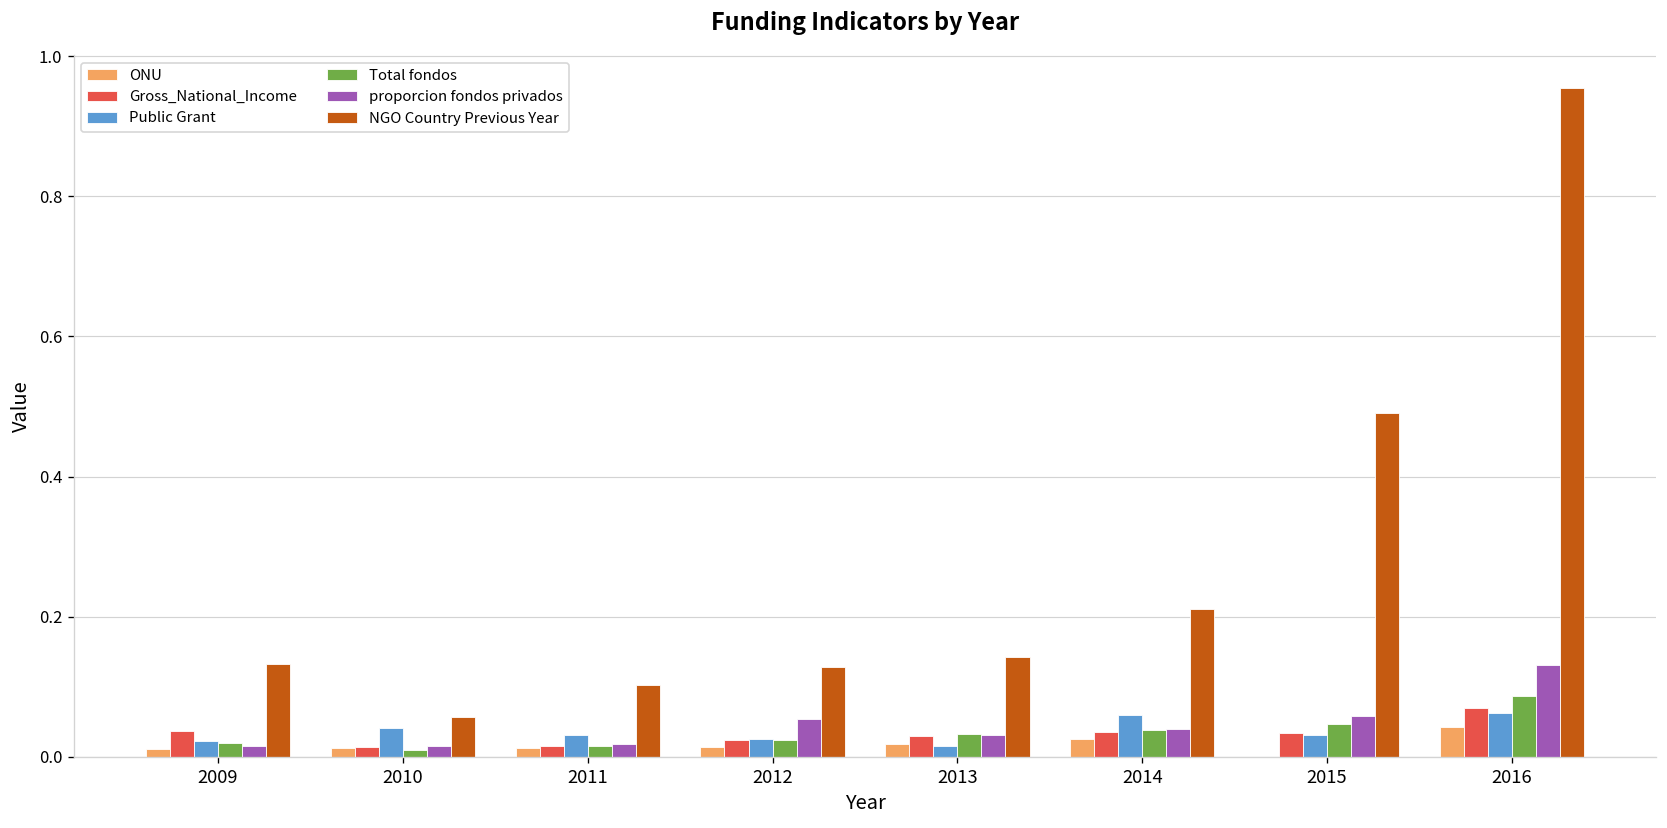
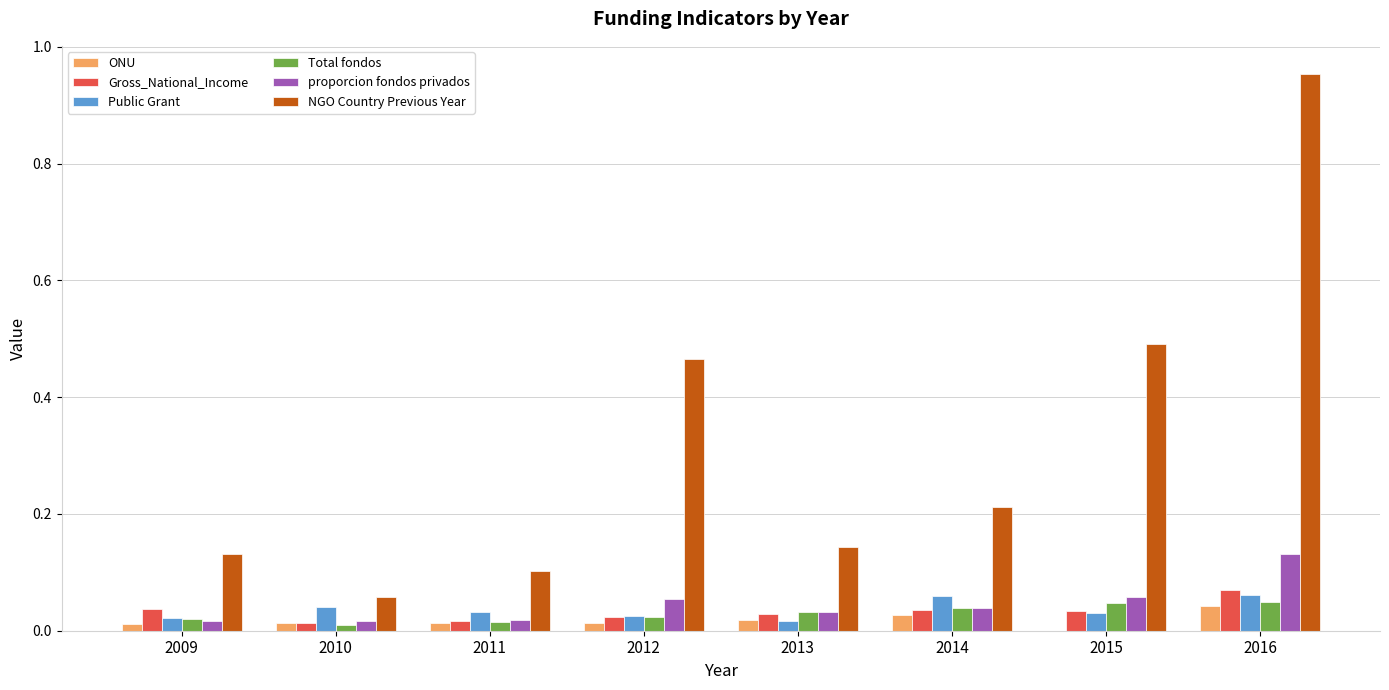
  {
    "ONU": {
      "2009": 0.01,
      "2010": 0.01,
      "2011": 0.01,
      "2012": 0.01,
      "2013": 0.02,
      "2014": 0.03,
      "2015": 0.00,
      "2016": 0.04
    },
    "Gross_National_Income": {
      "2009": 0.04,
      "2010": 0.01,
      "2011": 0.02,
      "2012": 0.02,
      "2013": 0.03,
      "2014": 0.04,
      "2015": 0.03,
      "2016": 0.07
    },
    "Public Grant": {
      "2009": 0.02,
      "2010": 0.04,
      "2011": 0.03,
      "2012": 0.02,
      "2013": 0.02,
      "2014": 0.06,
      "2015": 0.03,
      "2016": 0.06
    },
    "Total fondos": {
      "2009": 0.02,
      "2010": 0.01,
      "2011": 0.02,
      "2012": 0.02,
      "2013": 0.03,
      "2014": 0.04,
      "2015": 0.05,
-     "2016": 0.09
+     "2016": 0.05
    },
    "proporcion fondos privados": {
      "2009": 0.02,
      "2010": 0.02,
      "2011": 0.02,
      "2012": 0.05,
      "2013": 0.03,
      "2014": 0.04,
      "2015": 0.06,
      "2016": 0.13
    },
    "NGO Country Previous Year": {
      "2009": 0.13,
      "2010": 0.06,
      "2011": 0.10,
-     "2012": 0.13,
+     "2012": 0.47,
      "2013": 0.14,
      "2014": 0.21,
      "2015": 0.49,
      "2016": 0.95
    }
  }
